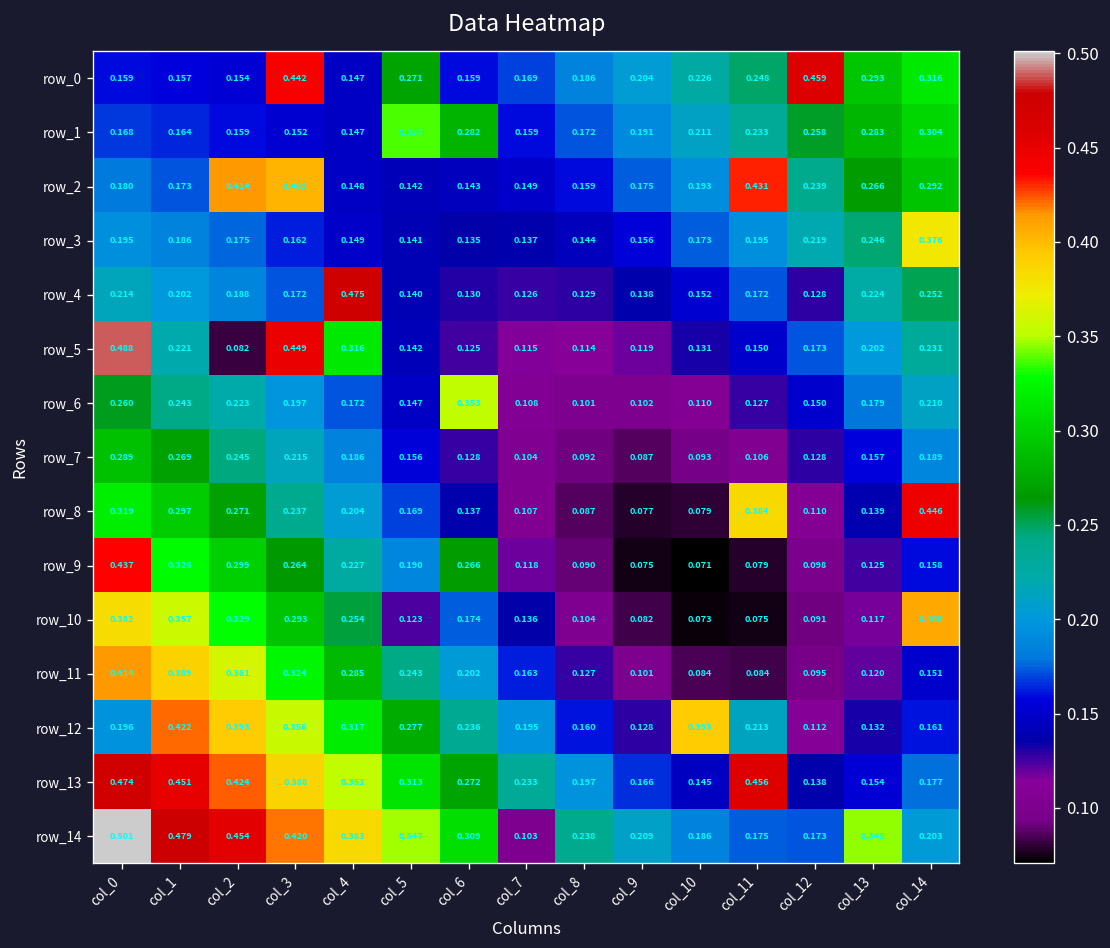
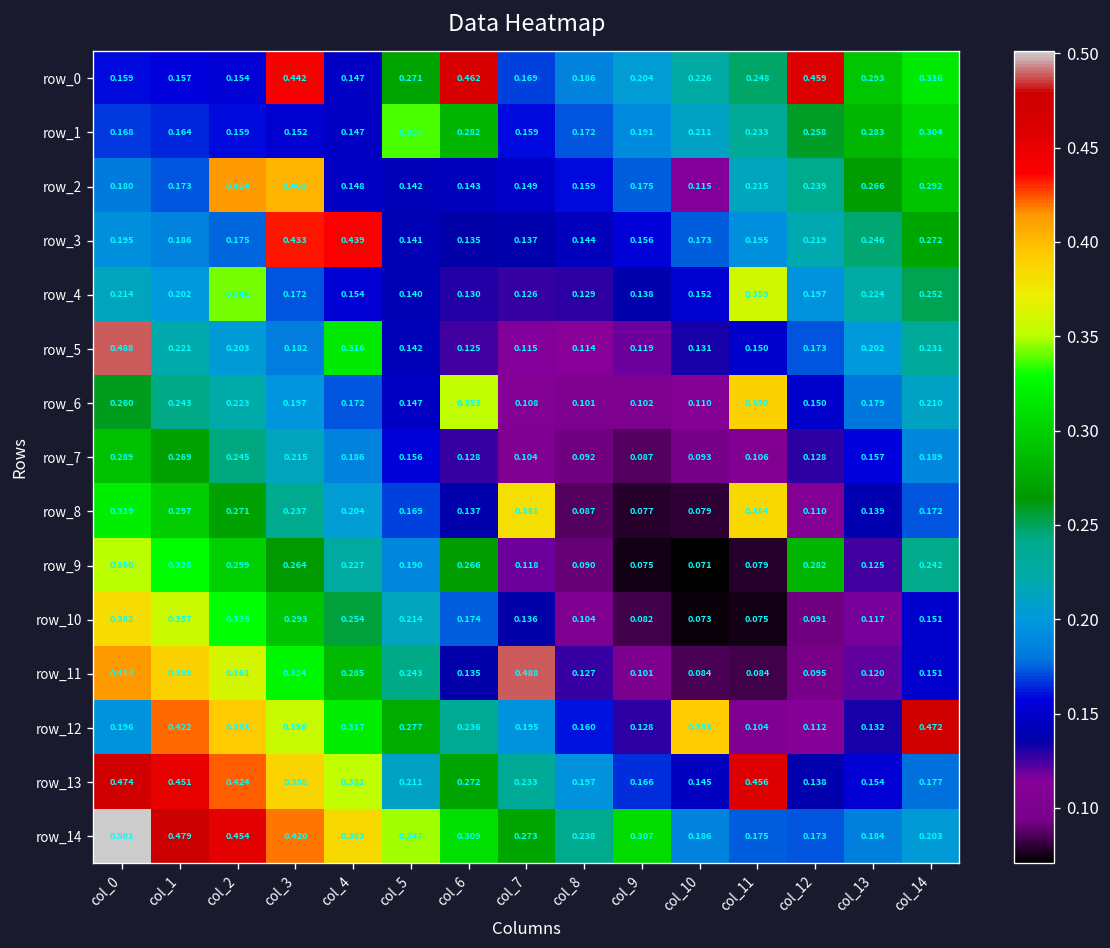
  {
    "row_0": {
      "col_0": 0.159,
      "col_1": 0.157,
      "col_2": 0.154,
      "col_3": 0.442,
      "col_4": 0.147,
      "col_5": 0.271,
-     "col_6": 0.159,
+     "col_6": 0.462,
      "col_7": 0.169,
      "col_8": 0.186,
      "col_9": 0.204,
      "col_10": 0.226,
      "col_11": 0.248,
      "col_12": 0.459,
      "col_13": 0.293,
      "col_14": 0.316
    },
    "row_2": {
      "col_0": 0.180,
      "col_1": 0.173,
      "col_2": 0.414,
      "col_3": 0.403,
      "col_4": 0.148,
      "col_5": 0.142,
      "col_6": 0.143,
      "col_7": 0.149,
      "col_8": 0.159,
      "col_9": 0.175,
-     "col_10": 0.193,
-     "col_11": 0.431,
+     "col_10": 0.115,
+     "col_11": 0.215,
      "col_12": 0.239,
      "col_13": 0.266,
      "col_14": 0.292
    },
    "row_3": {
      "col_0": 0.195,
      "col_1": 0.186,
      "col_2": 0.175,
-     "col_3": 0.162,
-     "col_4": 0.149,
+     "col_3": 0.433,
+     "col_4": 0.439,
      "col_5": 0.141,
      "col_6": 0.135,
      "col_7": 0.137,
      "col_8": 0.144,
      "col_9": 0.156,
      "col_10": 0.173,
      "col_11": 0.195,
      "col_12": 0.219,
      "col_13": 0.246,
-     "col_14": 0.376
+     "col_14": 0.272
    },
    "row_4": {
      "col_0": 0.214,
      "col_1": 0.202,
-     "col_2": 0.188,
+     "col_2": 0.342,
      "col_3": 0.172,
-     "col_4": 0.475,
+     "col_4": 0.154,
      "col_5": 0.140,
      "col_6": 0.130,
      "col_7": 0.126,
      "col_8": 0.129,
      "col_9": 0.138,
      "col_10": 0.152,
-     "col_11": 0.172,
-     "col_12": 0.128,
+     "col_11": 0.359,
+     "col_12": 0.197,
      "col_13": 0.224,
      "col_14": 0.252
    },
    "row_5": {
      "col_0": 0.488,
      "col_1": 0.221,
-     "col_2": 0.082,
-     "col_3": 0.449,
+     "col_2": 0.203,
+     "col_3": 0.182,
      "col_4": 0.316,
      "col_5": 0.142,
      "col_6": 0.125,
      "col_7": 0.115,
      "col_8": 0.114,
      "col_9": 0.119,
      "col_10": 0.131,
      "col_11": 0.150,
      "col_12": 0.173,
      "col_13": 0.202,
      "col_14": 0.231
    },
    "row_6": {
      "col_0": 0.260,
      "col_1": 0.243,
      "col_2": 0.223,
      "col_3": 0.197,
      "col_4": 0.172,
      "col_5": 0.147,
      "col_6": 0.353,
      "col_7": 0.108,
      "col_8": 0.101,
      "col_9": 0.102,
      "col_10": 0.110,
-     "col_11": 0.127,
+     "col_11": 0.390,
      "col_12": 0.150,
      "col_13": 0.179,
      "col_14": 0.210
    },
    "row_8": {
      "col_0": 0.319,
      "col_1": 0.297,
      "col_2": 0.271,
      "col_3": 0.237,
      "col_4": 0.204,
      "col_5": 0.169,
      "col_6": 0.137,
-     "col_7": 0.107,
+     "col_7": 0.381,
      "col_8": 0.087,
      "col_9": 0.077,
      "col_10": 0.079,
      "col_11": 0.384,
      "col_12": 0.110,
      "col_13": 0.139,
-     "col_14": 0.446
+     "col_14": 0.172
    },
    "row_9": {
-     "col_0": 0.437,
+     "col_0": 0.350,
      "col_1": 0.326,
      "col_2": 0.299,
      "col_3": 0.264,
      "col_4": 0.227,
      "col_5": 0.190,
      "col_6": 0.266,
      "col_7": 0.118,
      "col_8": 0.090,
      "col_9": 0.075,
      "col_10": 0.071,
      "col_11": 0.079,
-     "col_12": 0.098,
+     "col_12": 0.282,
      "col_13": 0.125,
-     "col_14": 0.158
+     "col_14": 0.242
    },
    "row_10": {
      "col_0": 0.382,
      "col_1": 0.357,
      "col_2": 0.329,
      "col_3": 0.293,
      "col_4": 0.254,
-     "col_5": 0.123,
+     "col_5": 0.214,
      "col_6": 0.174,
      "col_7": 0.136,
      "col_8": 0.104,
      "col_9": 0.082,
      "col_10": 0.073,
      "col_11": 0.075,
      "col_12": 0.091,
      "col_13": 0.117,
-     "col_14": 0.408
+     "col_14": 0.151
    },
    "row_11": {
      "col_0": 0.414,
      "col_1": 0.389,
      "col_2": 0.361,
      "col_3": 0.324,
      "col_4": 0.285,
      "col_5": 0.243,
-     "col_6": 0.202,
-     "col_7": 0.163,
+     "col_6": 0.135,
+     "col_7": 0.488,
      "col_8": 0.127,
      "col_9": 0.101,
      "col_10": 0.084,
      "col_11": 0.084,
      "col_12": 0.095,
      "col_13": 0.120,
      "col_14": 0.151
    },
    "row_12": {
      "col_0": 0.196,
      "col_1": 0.422,
      "col_2": 0.393,
      "col_3": 0.356,
      "col_4": 0.317,
      "col_5": 0.277,
      "col_6": 0.236,
      "col_7": 0.195,
      "col_8": 0.160,
      "col_9": 0.128,
      "col_10": 0.393,
-     "col_11": 0.213,
+     "col_11": 0.104,
      "col_12": 0.112,
      "col_13": 0.132,
-     "col_14": 0.161
+     "col_14": 0.472
    },
    "row_13": {
      "col_0": 0.474,
      "col_1": 0.451,
      "col_2": 0.424,
      "col_3": 0.388,
      "col_4": 0.351,
-     "col_5": 0.313,
+     "col_5": 0.211,
      "col_6": 0.272,
      "col_7": 0.233,
      "col_8": 0.197,
      "col_9": 0.166,
      "col_10": 0.145,
      "col_11": 0.456,
      "col_12": 0.138,
      "col_13": 0.154,
      "col_14": 0.177
    },
    "row_14": {
      "col_0": 0.501,
      "col_1": 0.479,
      "col_2": 0.454,
      "col_3": 0.420,
      "col_4": 0.383,
      "col_5": 0.347,
      "col_6": 0.309,
-     "col_7": 0.103,
+     "col_7": 0.273,
      "col_8": 0.238,
-     "col_9": 0.209,
+     "col_9": 0.307,
      "col_10": 0.186,
      "col_11": 0.175,
      "col_12": 0.173,
-     "col_13": 0.345,
+     "col_13": 0.184,
      "col_14": 0.203
    }
  }
